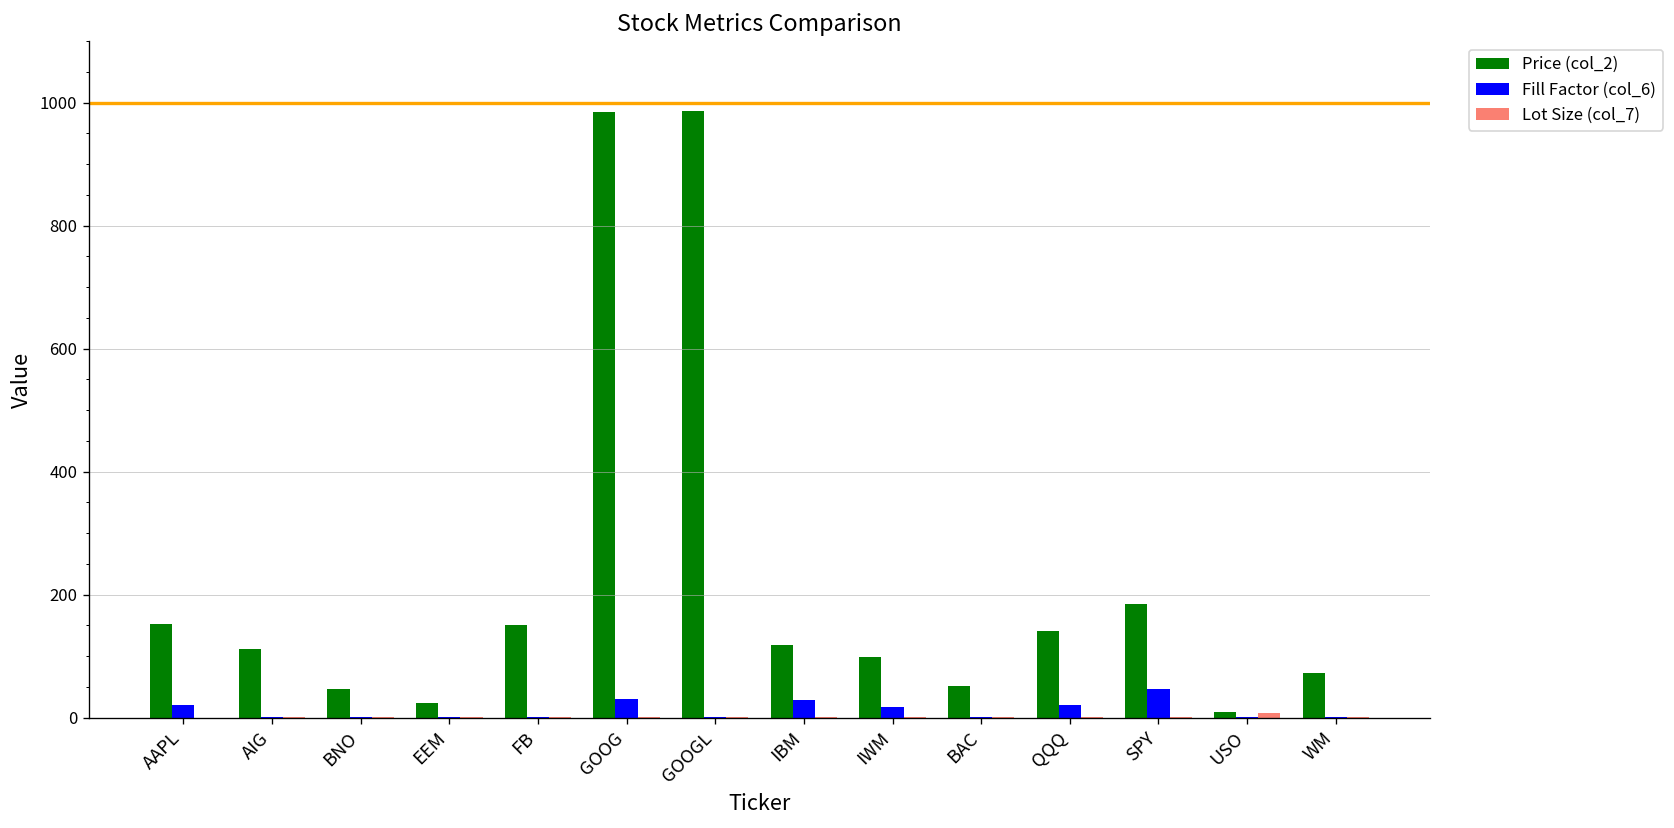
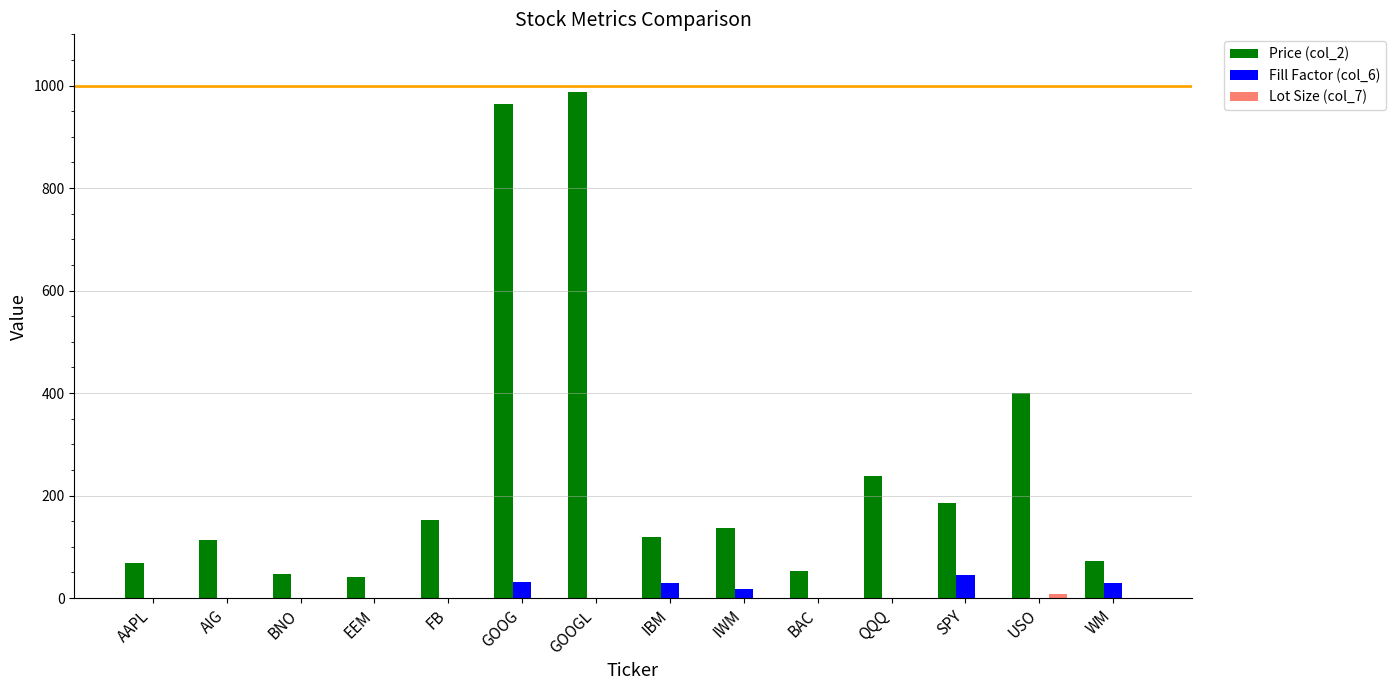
  {
    "Price (col_2)": {
-     "AAPL": 150,
+     "AAPL": 70,
      "AIG": 110,
      "BNO": 50,
-     "EEM": 20,
+     "EEM": 40,
      "FB": 150,
-     "GOOG": 980,
+     "GOOG": 960,
      "GOOGL": 990,
      "IBM": 120,
-     "IWM": 100,
+     "IWM": 140,
      "BAC": 50,
-     "QQQ": 140,
+     "QQQ": 240,
      "SPY": 190,
-     "USO": 10,
+     "USO": 400,
      "WM": 70
    },
    "Fill Factor (col_6)": {
-     "AAPL": 20,
+     "AAPL": 0,
      "GOOG": 30,
      "IBM": 30,
      "IWM": 20,
-     "QQQ": 20,
+     "QQQ": 0,
      "SPY": 50,
-     "WM": 0
+     "WM": 30
    },
    "Lot Size (col_7)": {
      "USO": 10
    }
  }
